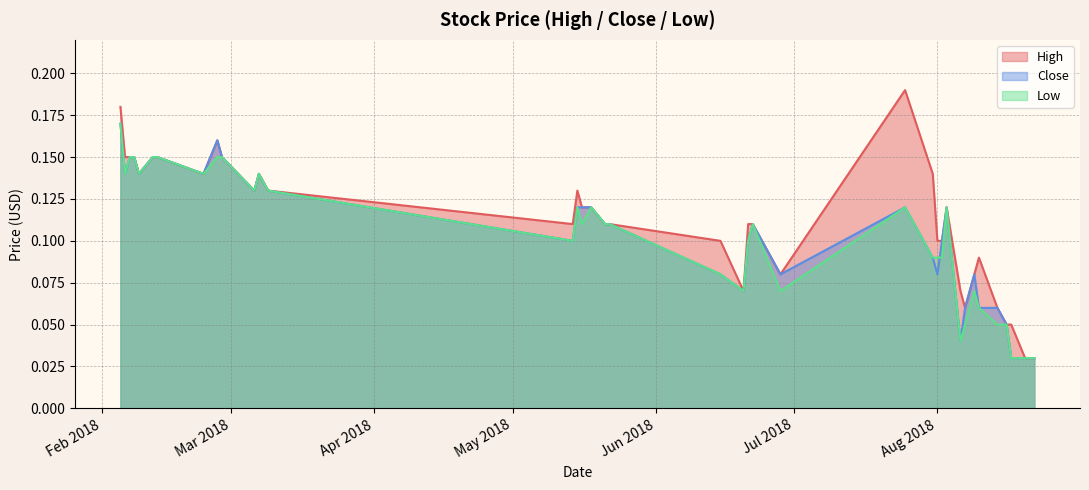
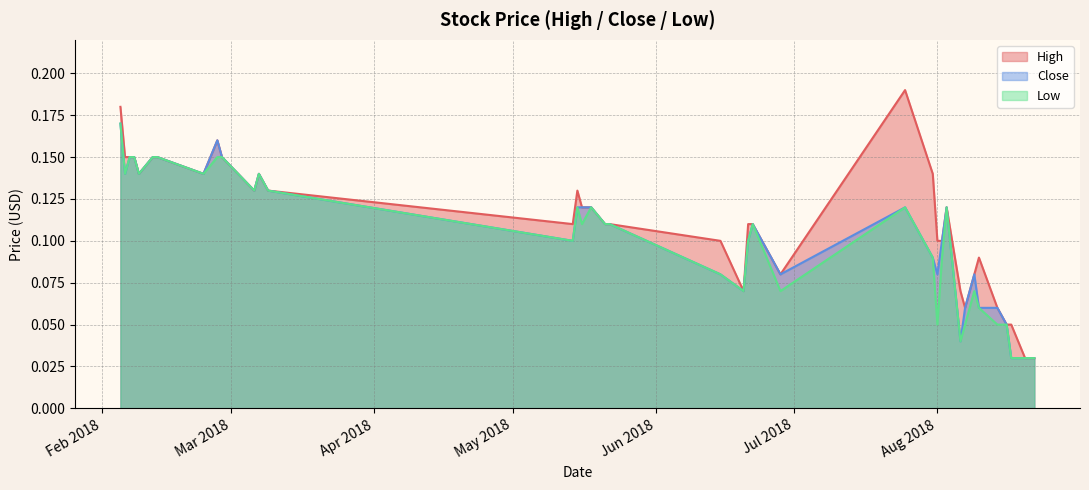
  {
    "High": {
      "Aug 2018": 0.10
    },
    "Close": {
      "Aug 2018": 0.08
    },
    "Low": {
-     "Aug 2018": 0.09
+     "Aug 2018": 0.05
    }
  }
